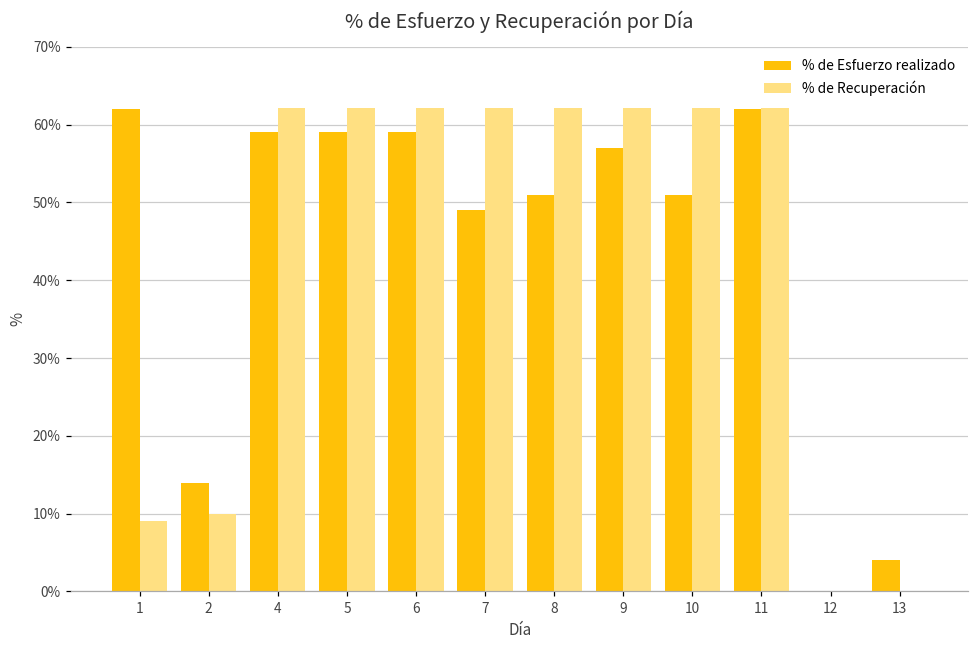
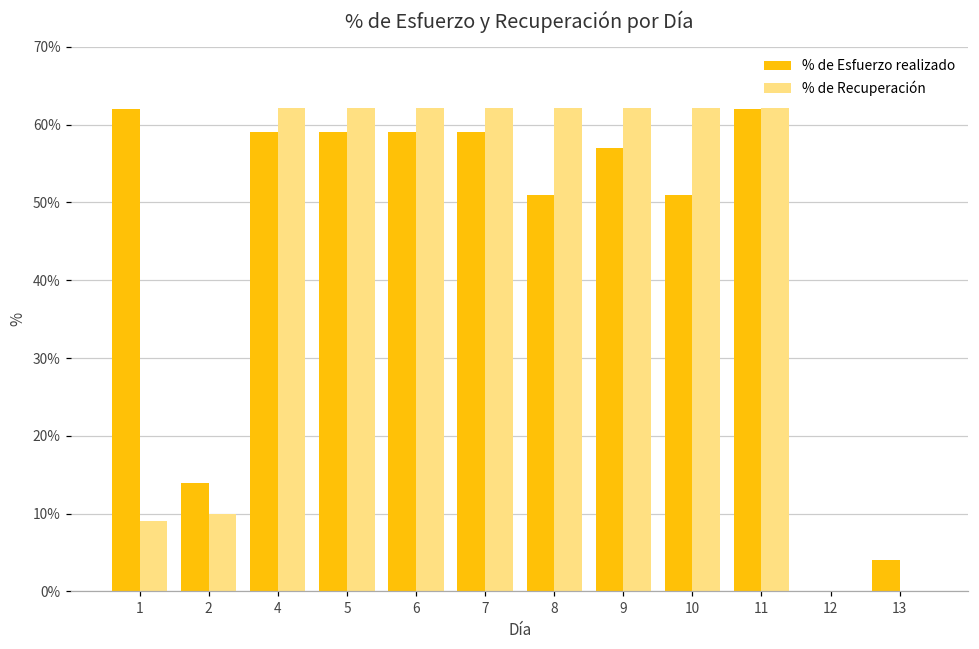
  {
    "% de Esfuerzo realizado": {
      "1": "62%",
      "2": "14%",
      "4": "59%",
      "5": "59%",
      "6": "59%",
-     "7": "49%",
+     "7": "59%",
      "8": "51%",
      "9": "57%",
      "10": "51%",
      "11": "62%",
      "12": "0%",
      "13": "4%"
    },
    "% de Recuperación": {
      "1": "9%",
      "2": "10%",
      "4": "62%",
      "5": "62%",
      "6": "62%",
      "7": "62%",
      "8": "62%",
      "9": "62%",
      "10": "62%",
      "11": "62%",
      "12": "0%",
      "13": "0%"
    }
  }
